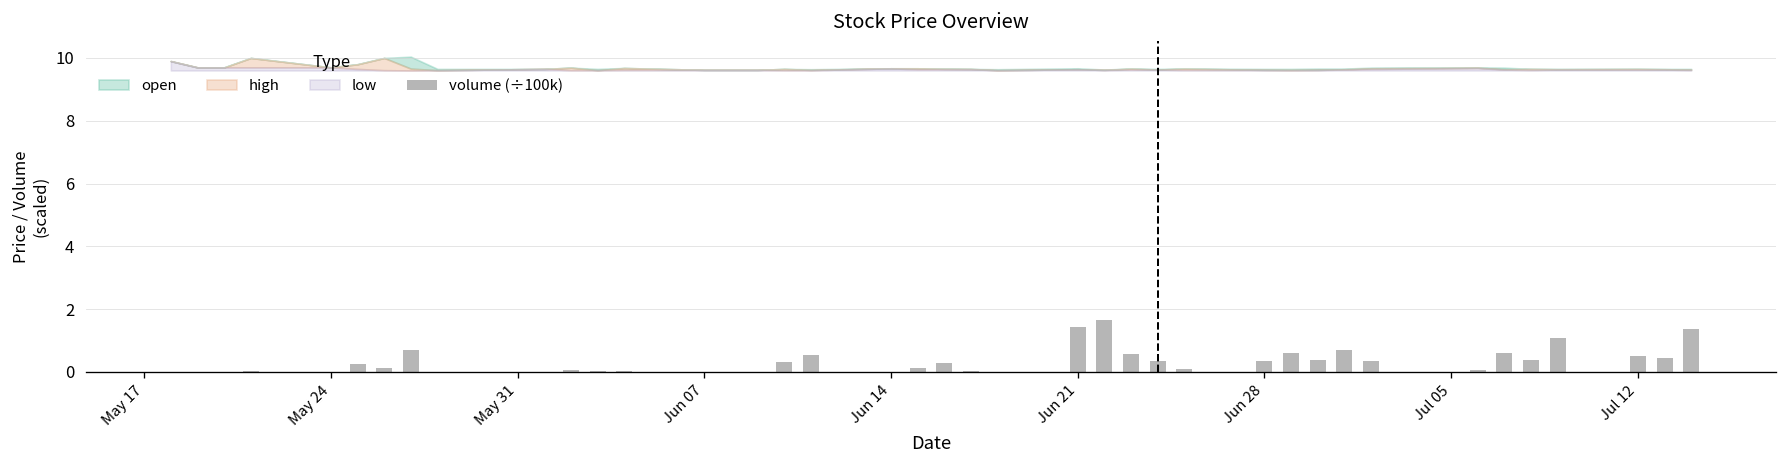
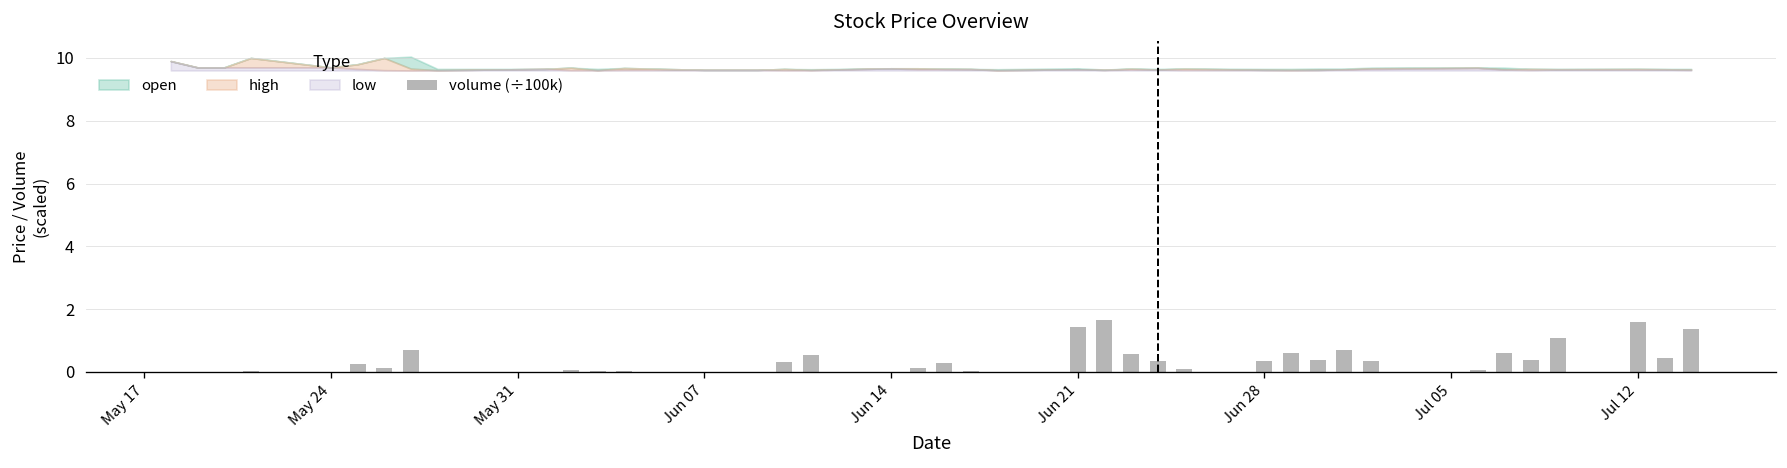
  {
    "volume (÷100k)": {
      "Jun 21": 1.4,
      "Jun 28": 0.4,
-     "Jul 12": 0.5
+     "Jul 12": 1.6
    }
  }
